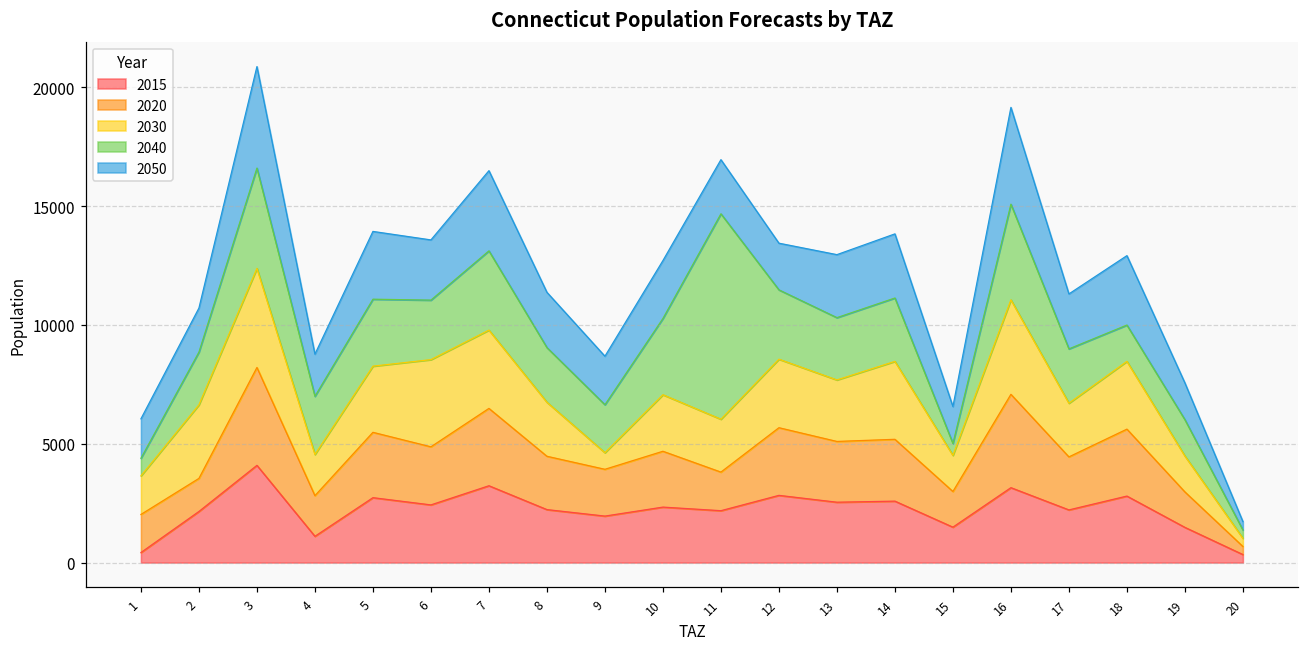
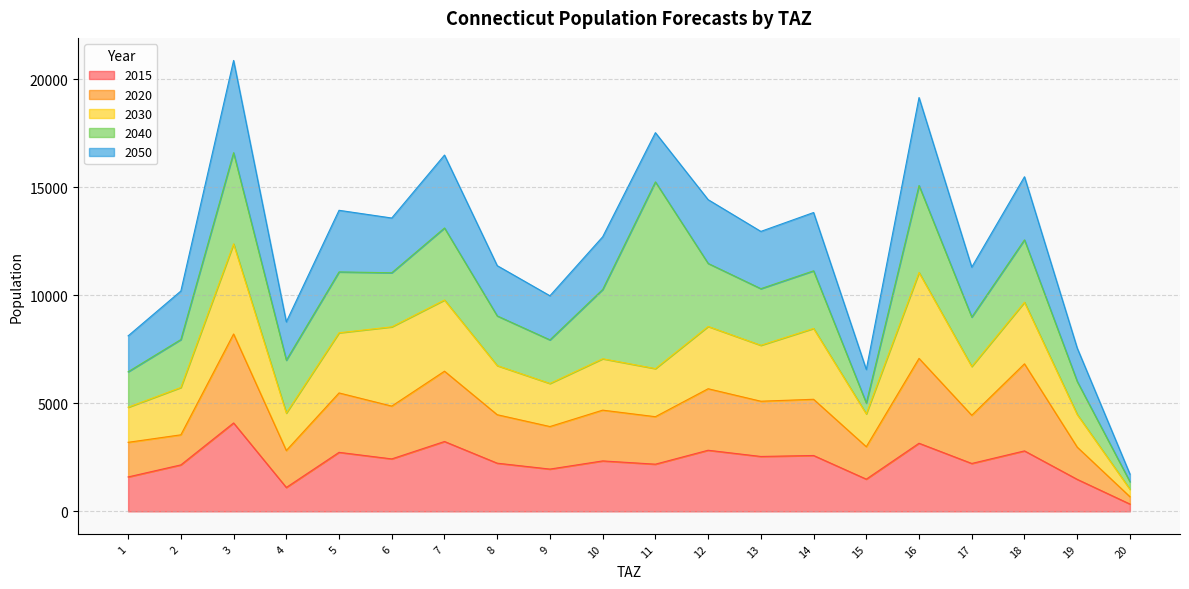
  {
    "2015": {
-     "1": 400,
+     "1": 1600,
      "2": 2200,
      "3": 4100,
      "4": 1100,
      "5": 2700,
      "6": 2400,
      "7": 3200,
      "8": 2200,
      "9": 2000,
      "10": 2300,
      "11": 2200,
      "12": 2800,
      "13": 2500,
      "14": 2600,
      "15": 1500,
      "16": 3200,
      "17": 2200,
      "18": 2800,
      "19": 1500,
      "20": 300
    },
    "2020": {
      "1": 1600,
      "2": 1400,
      "3": 4100,
      "4": 1700,
      "5": 2800,
      "6": 2400,
      "7": 3300,
      "8": 2200,
      "9": 2000,
      "10": 2400,
-     "11": 1600,
+     "11": 2200,
      "12": 2800,
      "13": 2600,
      "14": 2600,
      "15": 1500,
      "16": 3900,
      "17": 2200,
-     "18": 2800,
+     "18": 4000,
      "19": 1500,
      "20": 300
    },
    "2030": {
      "1": 1600,
-     "2": 3100,
+     "2": 2200,
      "3": 4200,
      "4": 1700,
      "5": 2800,
      "6": 3700,
      "7": 3300,
      "8": 2300,
-     "9": 700,
+     "9": 2000,
      "10": 2400,
      "11": 2200,
      "12": 2900,
      "13": 2600,
      "14": 3300,
      "15": 1500,
      "16": 4000,
      "17": 2300,
      "18": 2900,
      "19": 1500,
      "20": 300
    },
    "2040": {
-     "1": 700,
+     "1": 1600,
      "2": 2200,
      "3": 4200,
      "4": 2400,
      "5": 2800,
      "6": 2500,
      "7": 3300,
      "8": 2300,
      "9": 2000,
      "10": 3200,
      "11": 8600,
      "12": 2900,
      "13": 2600,
      "14": 2700,
      "15": 500,
      "16": 4000,
      "17": 2300,
-     "18": 1500,
+     "18": 2900,
      "19": 1500,
      "20": 300
    },
    "2050": {
      "1": 1700,
-     "2": 1900,
+     "2": 2200,
      "3": 4300,
      "4": 1800,
      "5": 2900,
      "6": 2500,
      "7": 3400,
      "8": 2300,
      "9": 2000,
      "10": 2400,
      "11": 2300,
-     "12": 2000,
+     "12": 3000,
      "13": 2700,
      "14": 2700,
      "15": 1600,
      "16": 4100,
      "17": 2300,
      "18": 2900,
      "19": 1500,
      "20": 400
    }
  }
